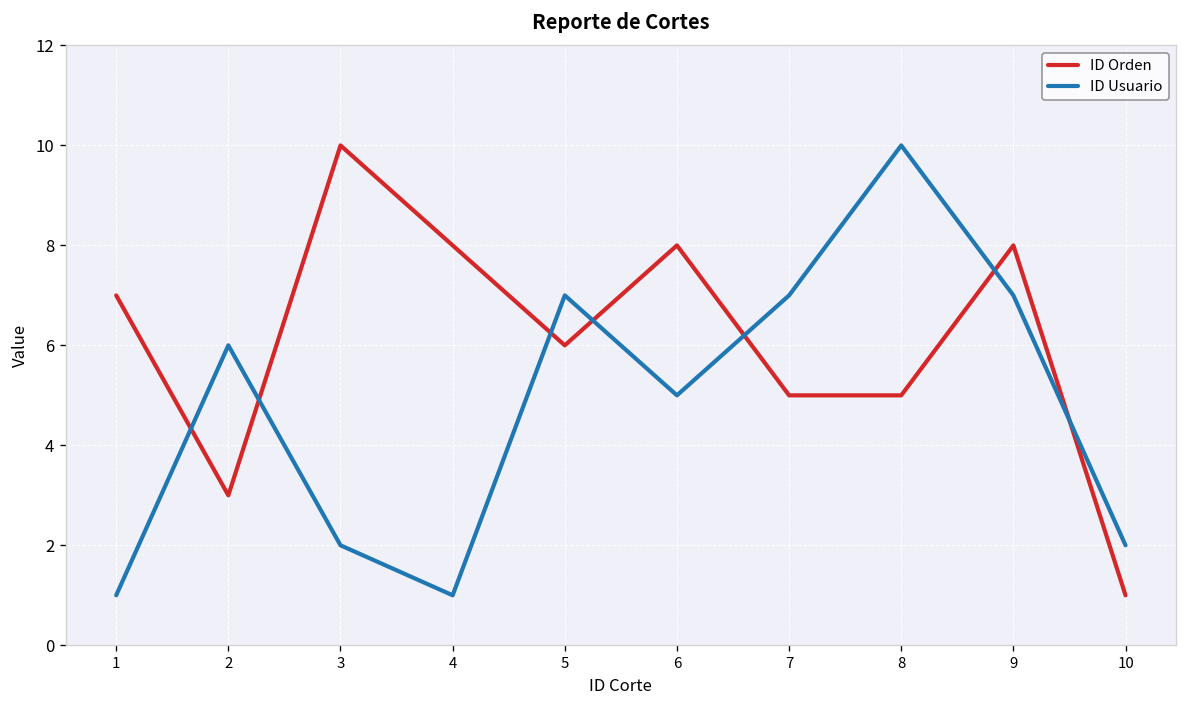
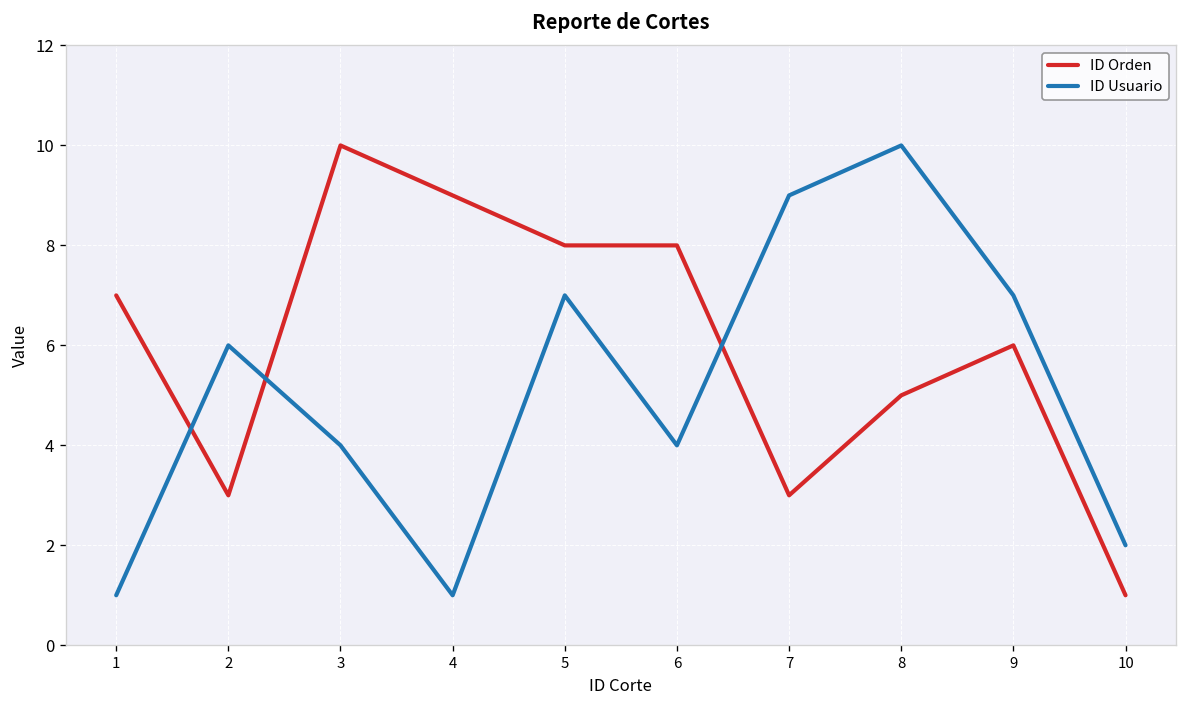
  {
    "ID Orden": {
      "1": 7,
      "2": 3,
      "3": 10,
-     "4": 8,
-     "5": 6,
+     "4": 9,
+     "5": 8,
      "6": 8,
-     "7": 5,
+     "7": 3,
      "8": 5,
-     "9": 8,
+     "9": 6,
      "10": 1
    },
    "ID Usuario": {
      "1": 1,
      "2": 6,
-     "3": 2,
+     "3": 4,
      "4": 1,
      "5": 7,
-     "6": 5,
-     "7": 7,
+     "6": 4,
+     "7": 9,
      "8": 10,
      "9": 7,
      "10": 2
    }
  }
